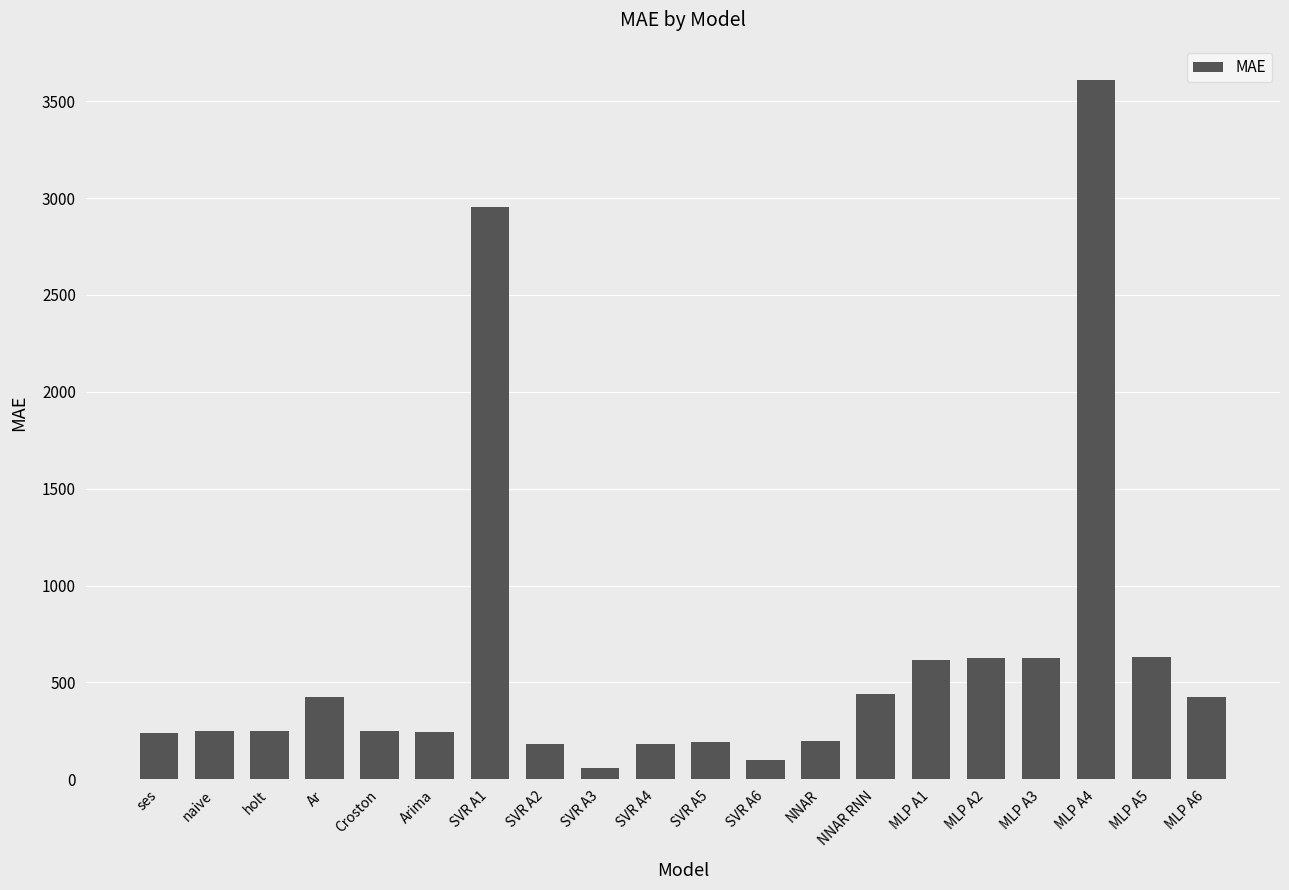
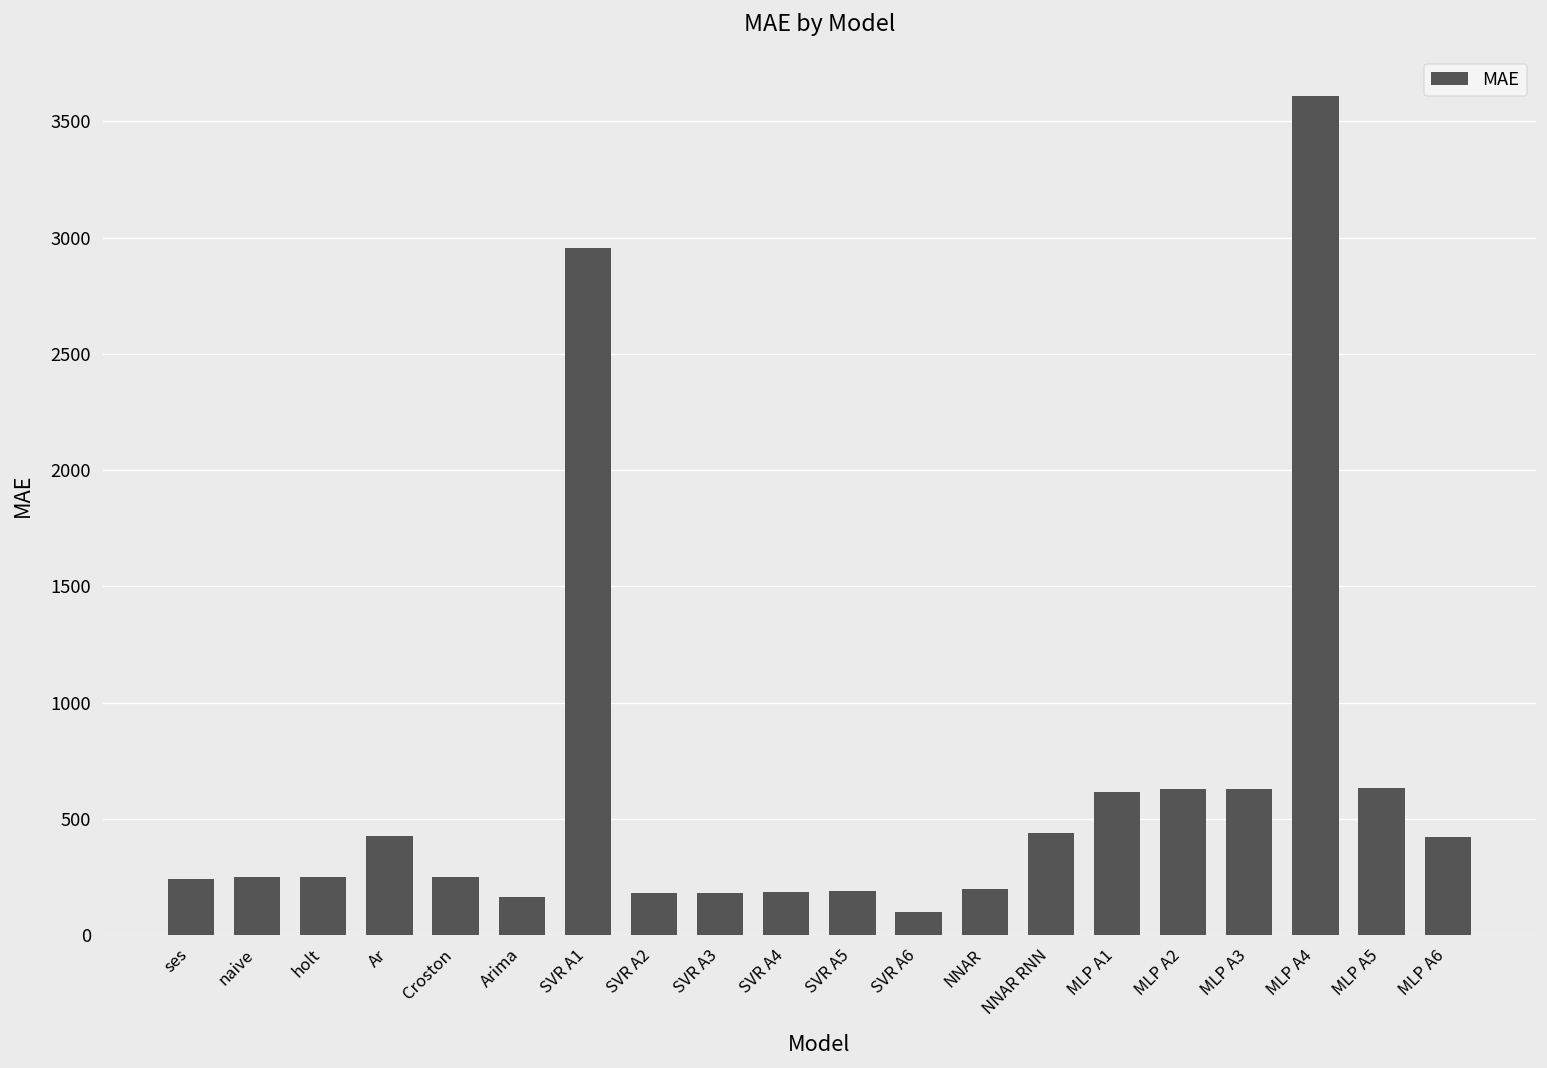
  {
    "ses": 240,
    "naive": 250,
    "holt": 250,
    "Ar": 430,
    "Croston": 250,
-   "Arima": 240,
+   "Arima": 170,
    "SVR A1": 2950,
    "SVR A2": 180,
-   "SVR A3": 60,
+   "SVR A3": 180,
    "SVR A4": 180,
    "SVR A5": 190,
    "SVR A6": 100,
    "NNAR": 200,
    "NNAR RNN": 440,
    "MLP A1": 610,
    "MLP A2": 630,
    "MLP A3": 630,
    "MLP A4": 3610,
    "MLP A5": 630,
    "MLP A6": 420
  }
